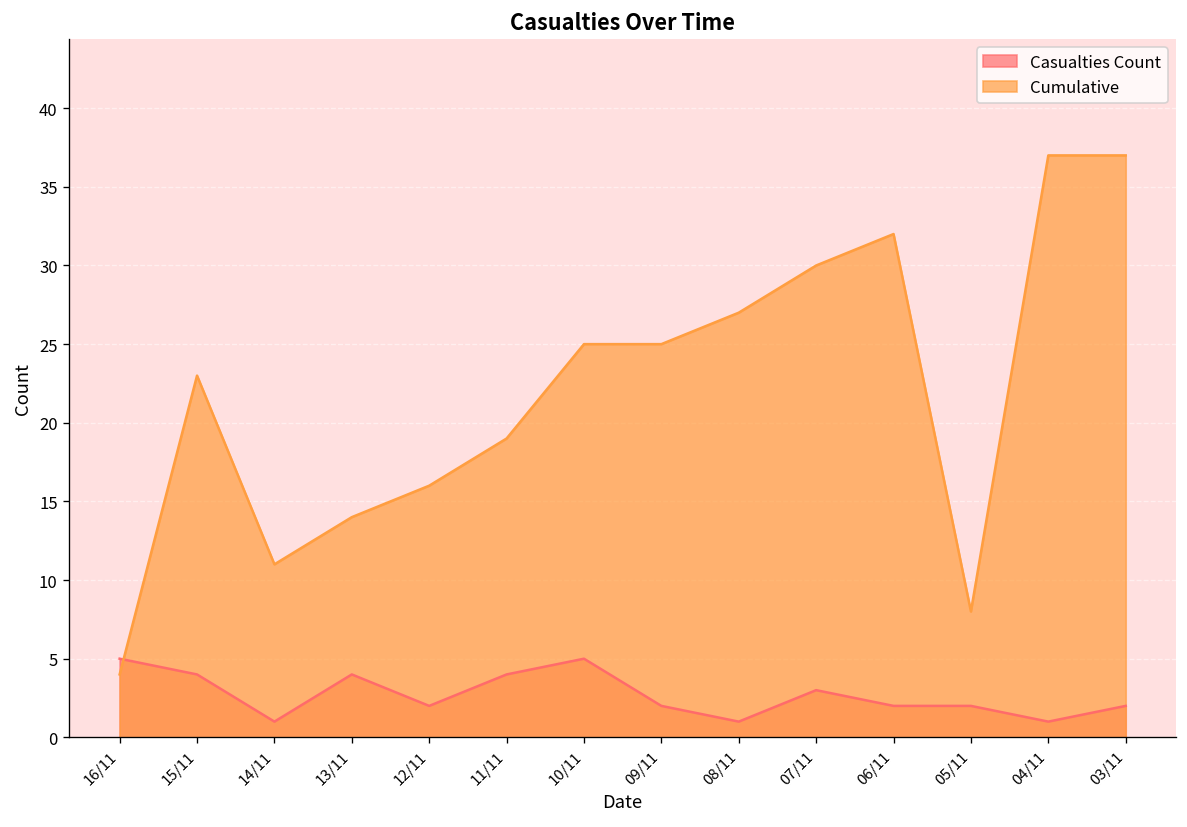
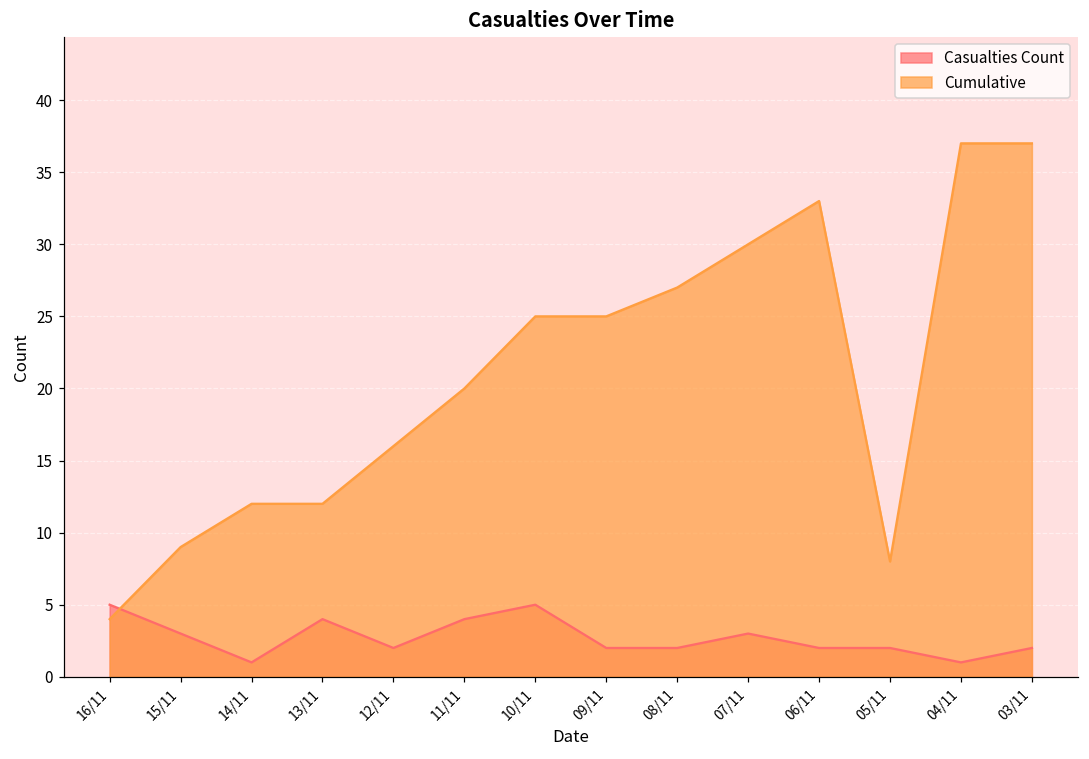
  {
    "Casualties Count": {
      "16/11": 5,
-     "15/11": 4,
+     "15/11": 3,
      "14/11": 1,
      "13/11": 4,
      "12/11": 2,
      "11/11": 4,
      "10/11": 5,
      "09/11": 2,
-     "08/11": 1,
+     "08/11": 2,
      "07/11": 3,
      "06/11": 2,
      "05/11": 2,
      "04/11": 1,
      "03/11": 2
    },
    "Cumulative": {
      "16/11": 4,
-     "15/11": 23,
-     "14/11": 11,
-     "13/11": 14,
+     "15/11": 9,
+     "14/11": 12,
+     "13/11": 12,
      "12/11": 16,
-     "11/11": 19,
+     "11/11": 20,
      "10/11": 25,
      "09/11": 25,
      "08/11": 27,
      "07/11": 30,
-     "06/11": 32,
+     "06/11": 33,
      "05/11": 8,
      "04/11": 37,
      "03/11": 37
    }
  }
